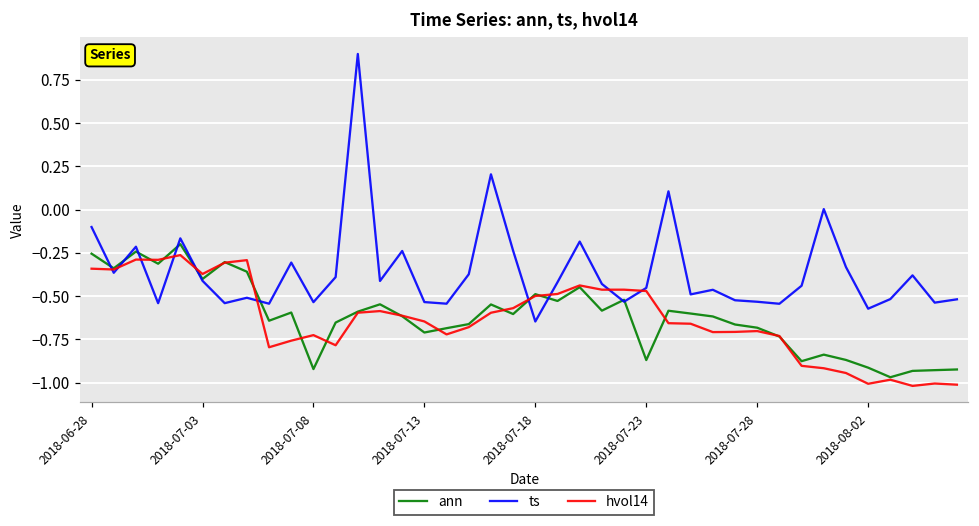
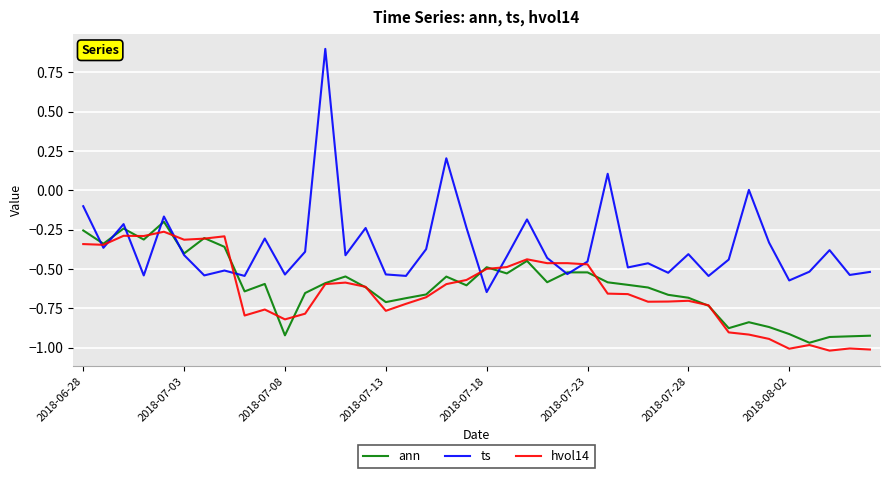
  {
    "ann": {
      "2018-06-28": -0.26,
      "2018-07-08": -0.92,
      "2018-07-13": -0.71,
-     "2018-07-23": -0.87,
+     "2018-07-23": -0.52,
      "2018-07-28": -0.68,
      "2018-08-02": -0.91
    },
    "ts": {
      "2018-06-28": -0.10,
      "2018-07-08": -0.54,
      "2018-07-13": -0.53,
      "2018-07-18": -0.65,
      "2018-07-23": -0.45,
-     "2018-07-28": -0.53,
+     "2018-07-28": -0.41,
      "2018-08-02": -0.57
    },
    "hvol14": {
      "2018-06-28": -0.34,
-     "2018-07-03": -0.37,
-     "2018-07-08": -0.73,
-     "2018-07-13": -0.65,
+     "2018-07-03": -0.31,
+     "2018-07-08": -0.82,
+     "2018-07-13": -0.77,
      "2018-07-23": -0.47,
      "2018-07-28": -0.70,
      "2018-08-02": -1.01
    }
  }
